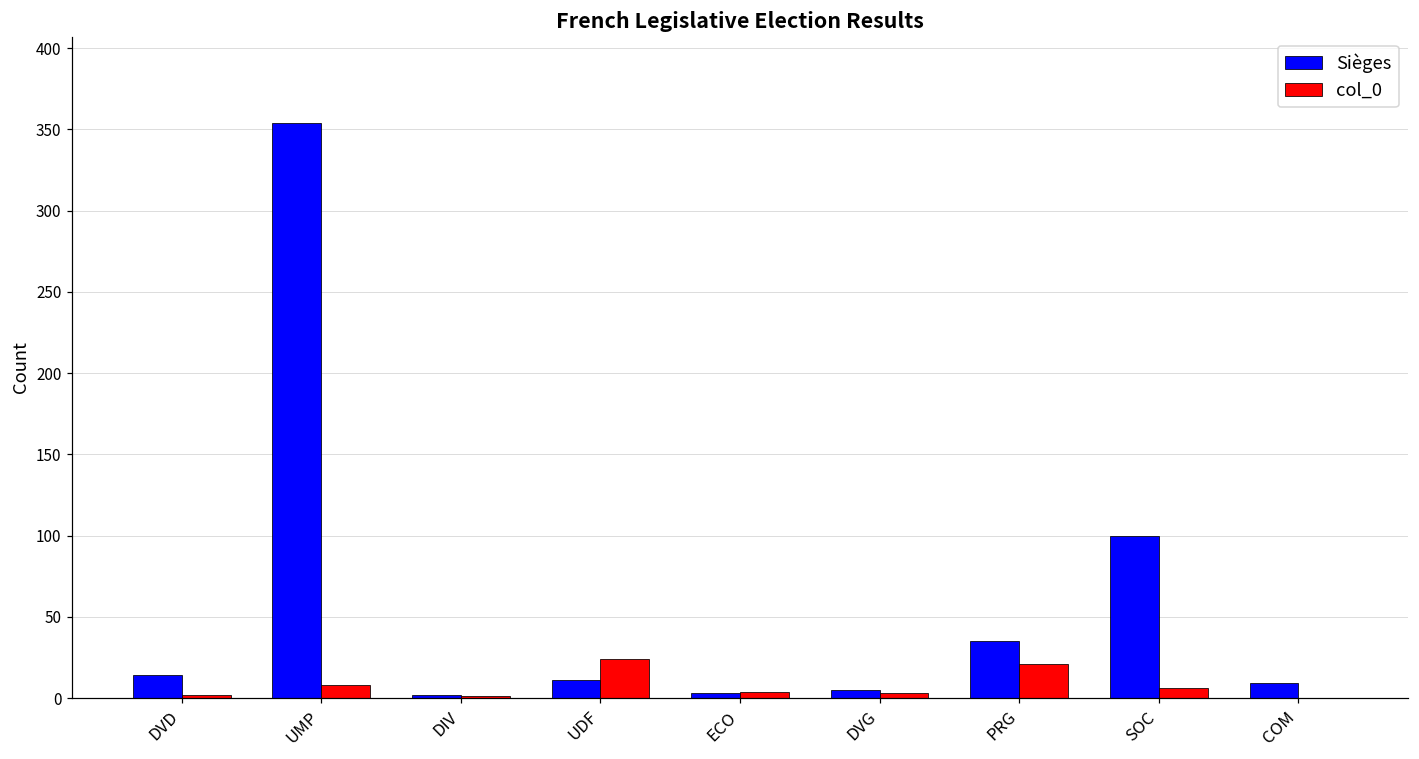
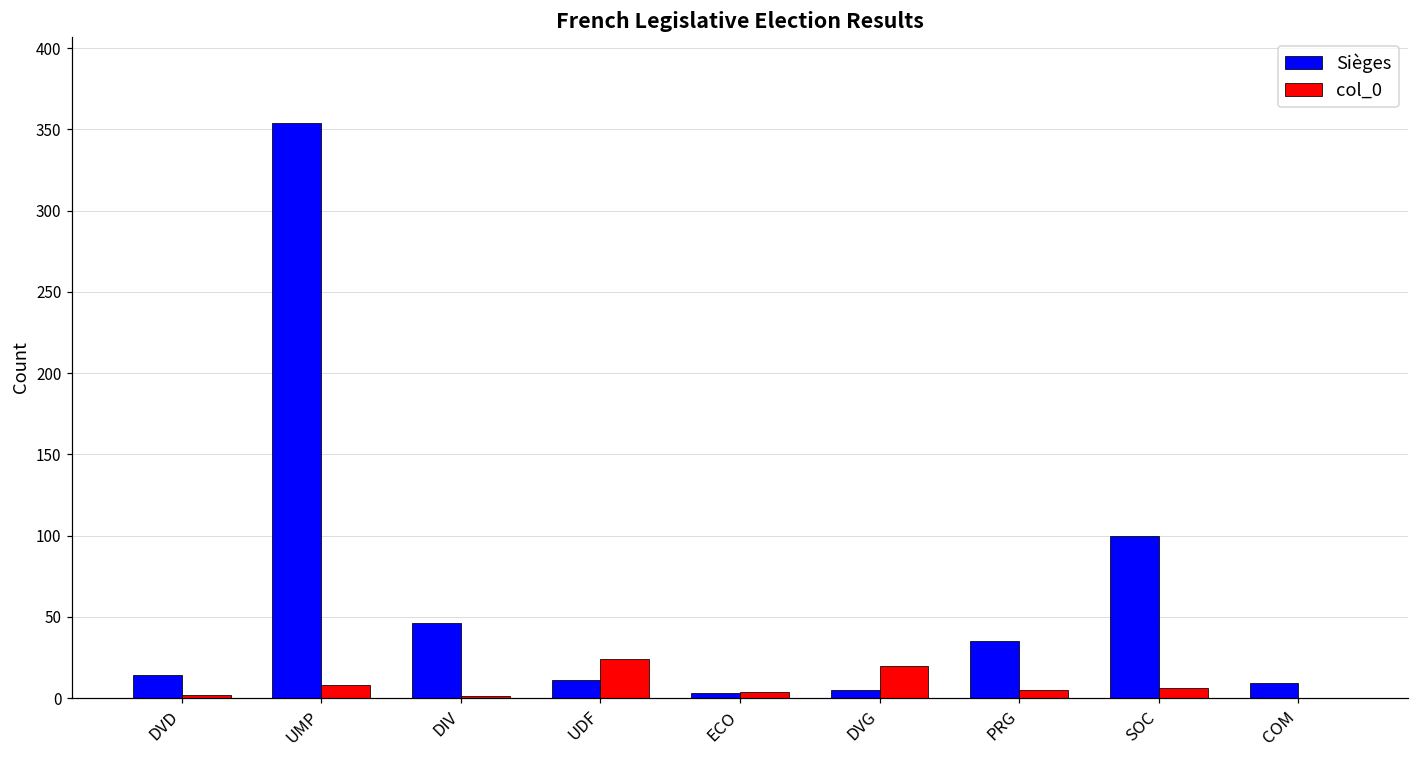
  {
    "Sièges": {
      "DVD": 14,
      "UMP": 354,
-     "DIV": 2,
+     "DIV": 46,
      "UDF": 11,
      "ECO": 3,
      "DVG": 5,
      "PRG": 35,
      "SOC": 100,
      "COM": 9
    },
    "col_0": {
      "DVD": 2,
      "UMP": 8,
      "UDF": 24,
      "ECO": 4,
-     "DVG": 3,
-     "PRG": 21,
+     "DVG": 20,
+     "PRG": 5,
      "SOC": 6,
      "COM": 0
    }
  }
